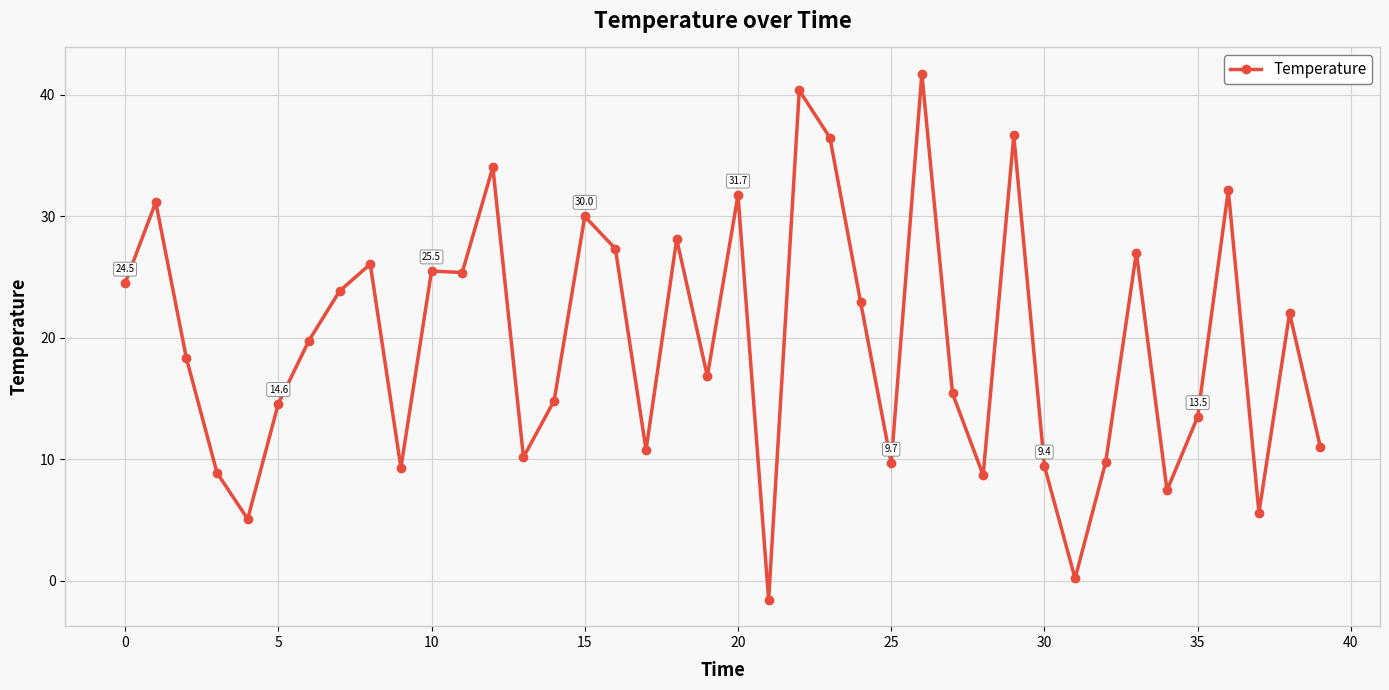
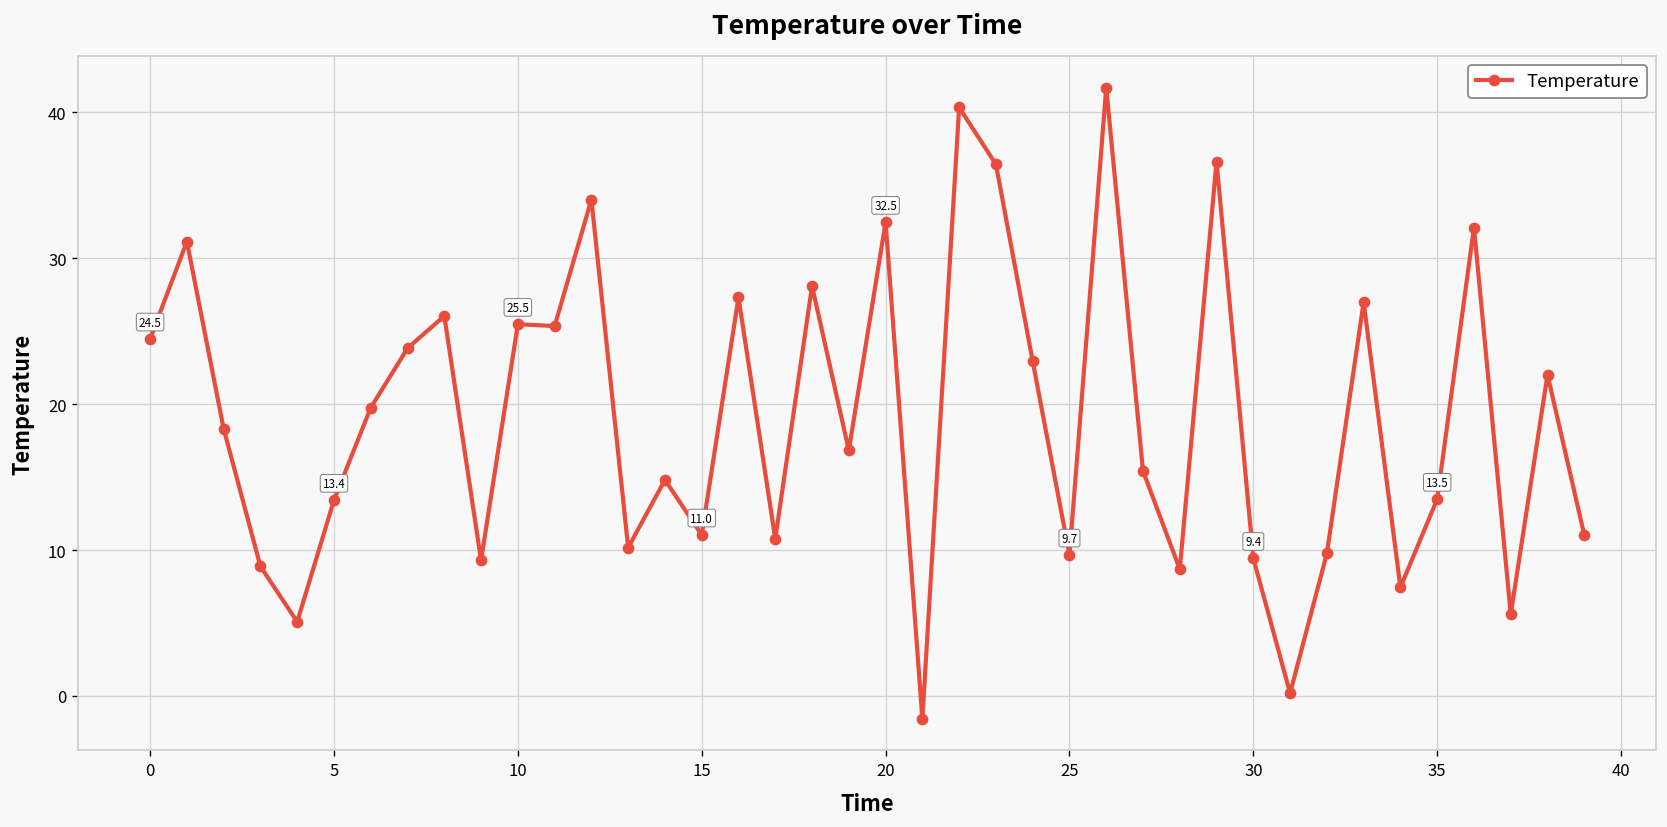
  {
-   "5": 14.6,
-   "15": 30.0,
-   "20": 31.7
+   "5": 13.4,
+   "15": 11.0,
+   "20": 32.5
  }
